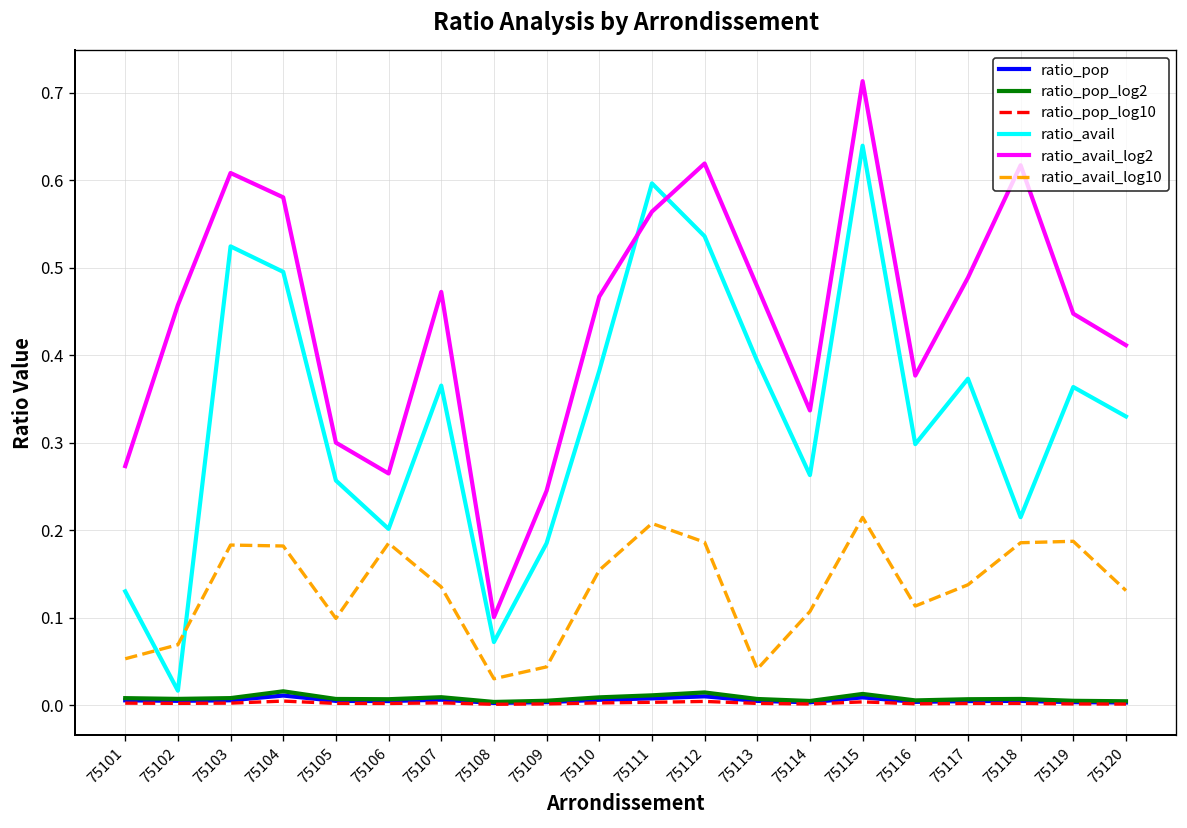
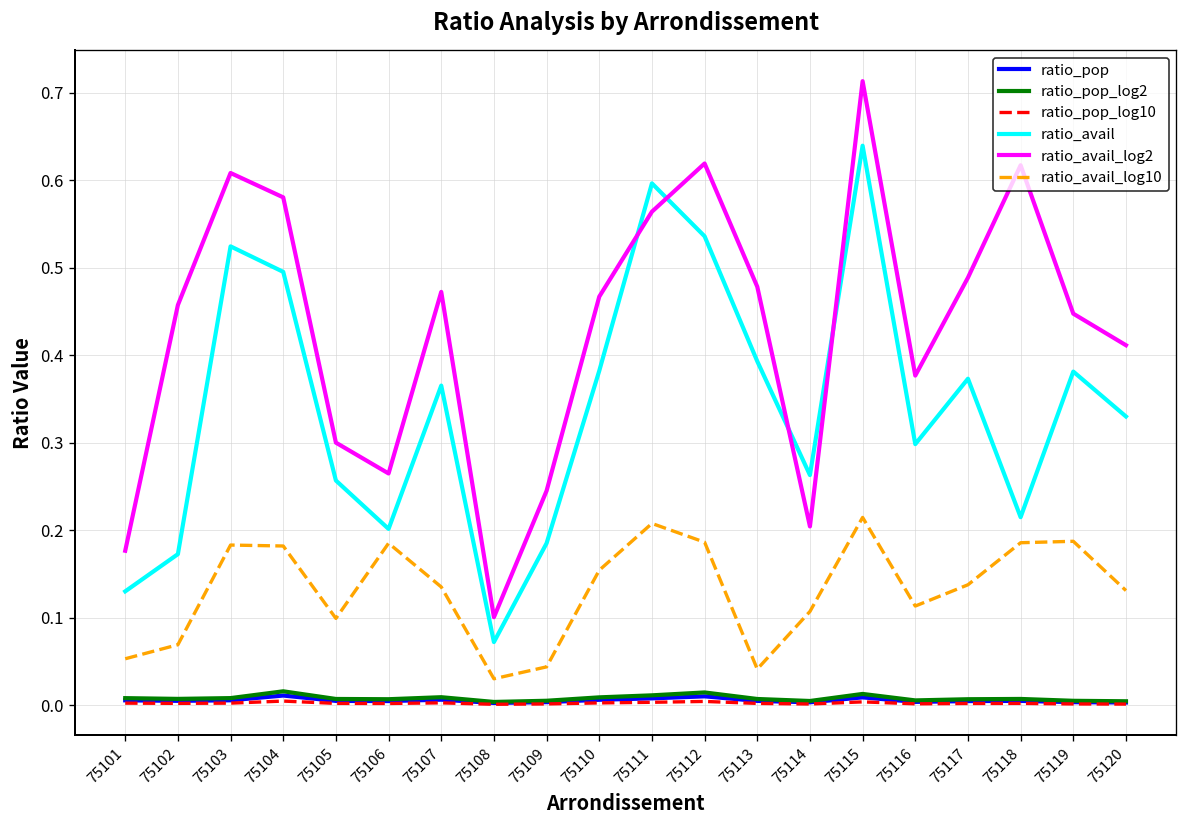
  {
    "ratio_pop": {
      "75104": 0.01,
      "75111": 0.01,
      "75112": 0.01,
      "75115": 0.01
    },
    "ratio_pop_log2": {
      "75104": 0.02,
      "75111": 0.01,
      "75112": 0.01,
      "75115": 0.01
    },
    "ratio_pop_log10": {
      "75104": 0.00,
      "75107": 0.00,
      "75110": 0.00,
      "75111": 0.00,
      "75112": 0.00,
      "75115": 0.00
    },
    "ratio_avail": {
      "75101": 0.13,
-     "75102": 0.02,
+     "75102": 0.17,
      "75103": 0.52,
      "75104": 0.50,
      "75105": 0.26,
      "75106": 0.20,
      "75107": 0.37,
      "75108": 0.07,
      "75109": 0.19,
      "75110": 0.38,
      "75111": 0.60,
      "75112": 0.54,
      "75113": 0.39,
      "75114": 0.26,
      "75115": 0.64,
      "75116": 0.30,
      "75117": 0.37,
      "75118": 0.21,
-     "75119": 0.36,
+     "75119": 0.38,
      "75120": 0.33
    },
    "ratio_avail_log2": {
-     "75101": 0.27,
+     "75101": 0.18,
      "75102": 0.46,
      "75103": 0.61,
      "75104": 0.58,
      "75105": 0.30,
      "75106": 0.26,
      "75107": 0.47,
      "75108": 0.10,
      "75109": 0.25,
      "75110": 0.47,
      "75111": 0.56,
      "75112": 0.62,
      "75113": 0.48,
-     "75114": 0.34,
+     "75114": 0.20,
      "75115": 0.71,
      "75116": 0.38,
      "75117": 0.49,
      "75119": 0.45,
      "75120": 0.41
    },
    "ratio_avail_log10": {
      "75101": 0.05,
      "75102": 0.07,
      "75103": 0.18,
      "75104": 0.18,
      "75105": 0.10,
      "75106": 0.19,
      "75107": 0.14,
      "75108": 0.03,
      "75109": 0.04,
      "75110": 0.15,
      "75111": 0.21,
      "75112": 0.19,
      "75113": 0.04,
      "75114": 0.11,
      "75115": 0.21,
      "75116": 0.11,
      "75117": 0.14,
      "75118": 0.19,
      "75119": 0.19,
      "75120": 0.13
    }
  }
